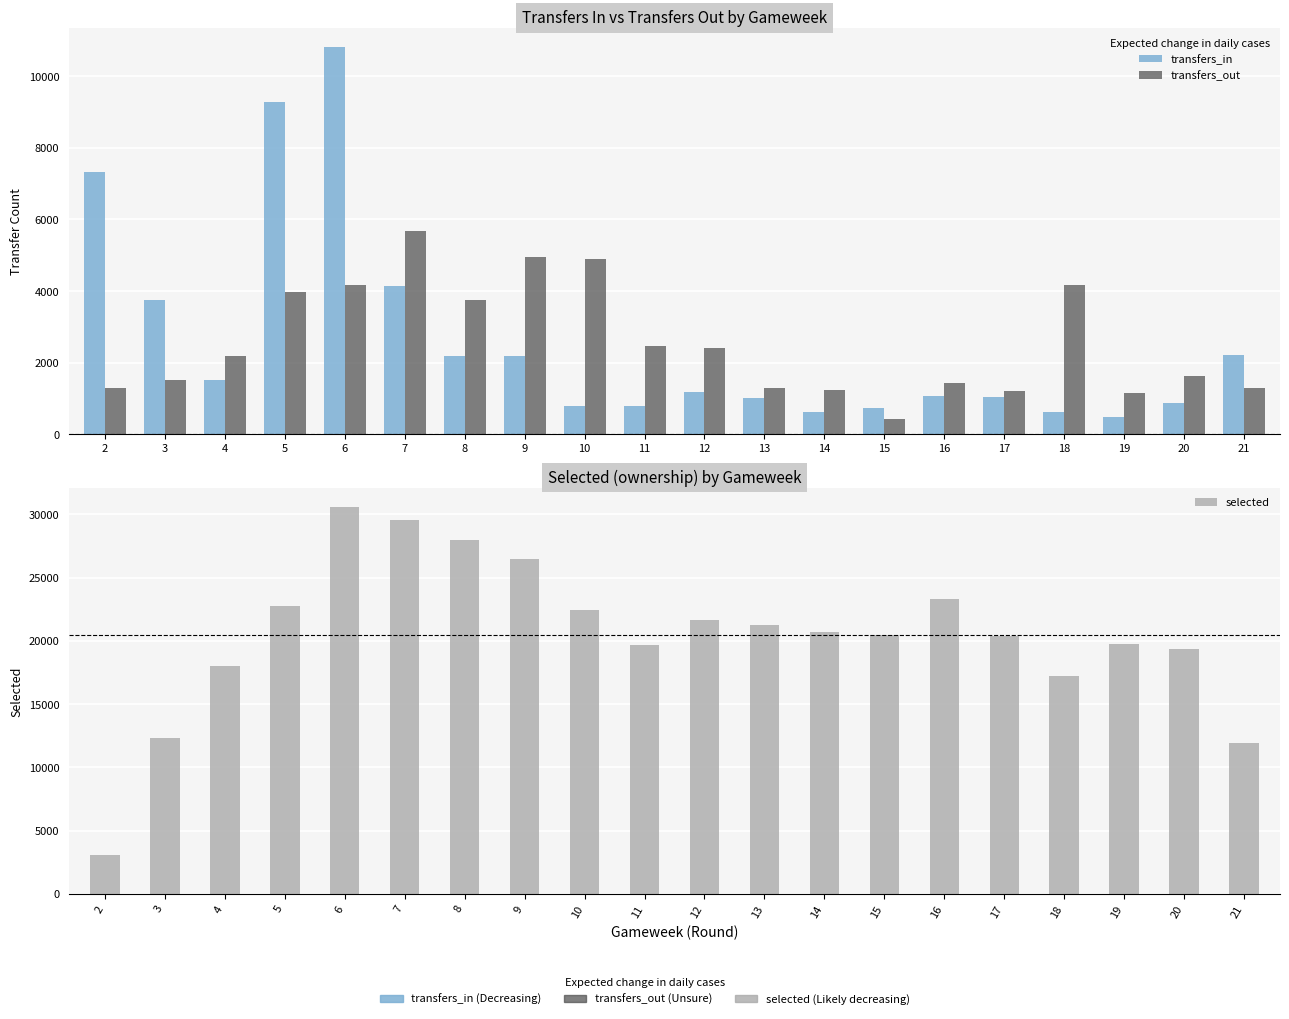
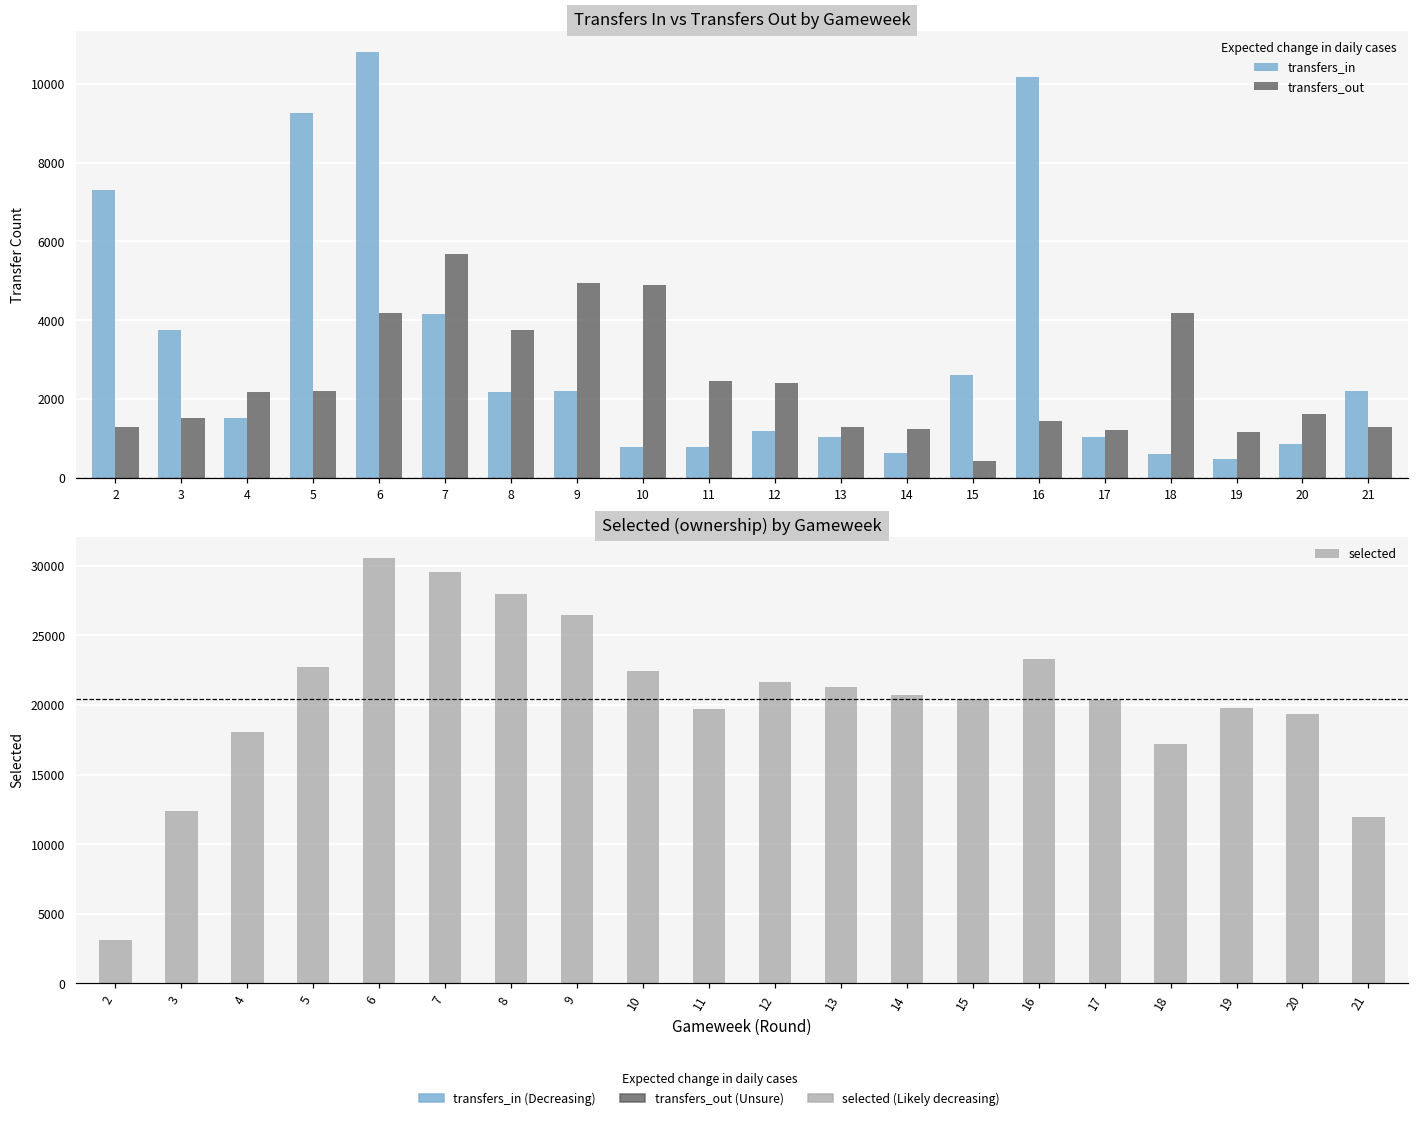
  {
    "Transfers In vs Transfers Out by Gameweek": {
      "transfers_in": {
        "2": 7300,
        "3": 3800,
        "4": 1500,
        "5": 9300,
        "6": 10800,
        "7": 4100,
        "8": 2200,
        "9": 2200,
        "10": 800,
        "11": 800,
        "12": 1200,
        "13": 1000,
        "14": 600,
-       "15": 700,
-       "16": 1100,
+       "15": 2600,
+       "16": 10200,
        "17": 1000,
        "18": 600,
        "19": 500,
        "20": 900,
        "21": 2200
      },
      "transfers_out": {
        "2": 1300,
        "3": 1500,
        "4": 2200,
-       "5": 4000,
+       "5": 2200,
        "6": 4200,
        "7": 5700,
        "8": 3700,
        "9": 5000,
        "10": 4900,
        "11": 2500,
        "12": 2400,
        "13": 1300,
        "14": 1200,
        "15": 400,
        "16": 1400,
        "17": 1200,
        "18": 4200,
        "19": 1200,
        "20": 1600,
        "21": 1300
      }
    },
    "Selected (ownership) by Gameweek": {
      "2": 3100,
      "3": 12400,
      "4": 18000,
      "5": 22800,
      "6": 30600,
      "7": 29500,
      "8": 27900,
      "9": 26500,
      "10": 22400,
      "11": 19700,
      "12": 21700,
      "13": 21300,
      "14": 20700,
      "15": 20500,
      "16": 23300,
      "17": 20400,
      "18": 17200,
      "19": 19800,
      "20": 19300,
      "21": 12000
    }
  }
